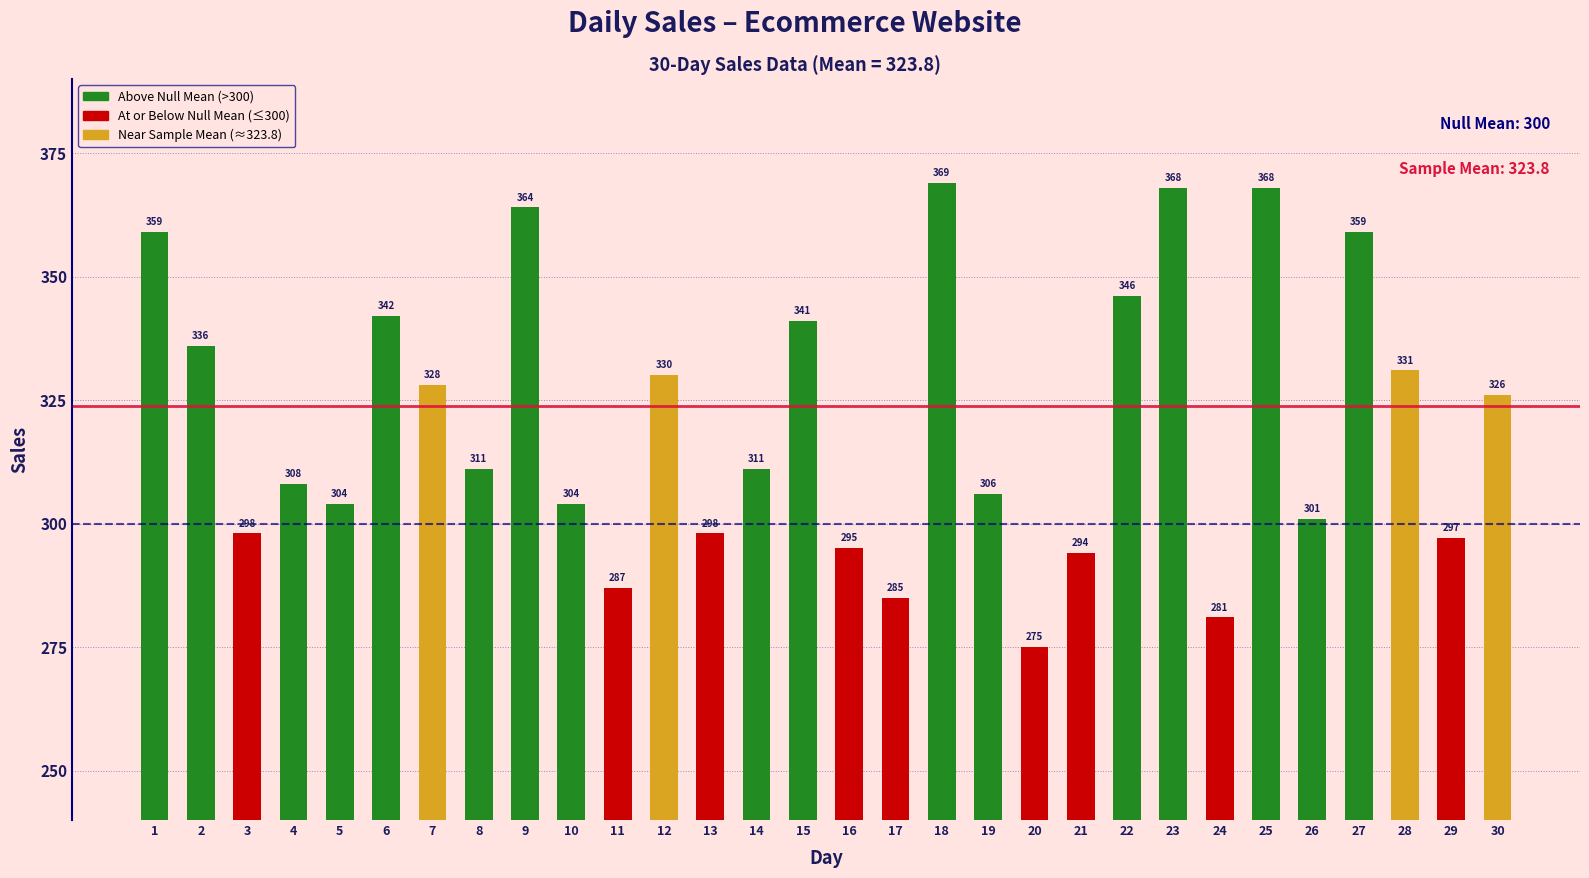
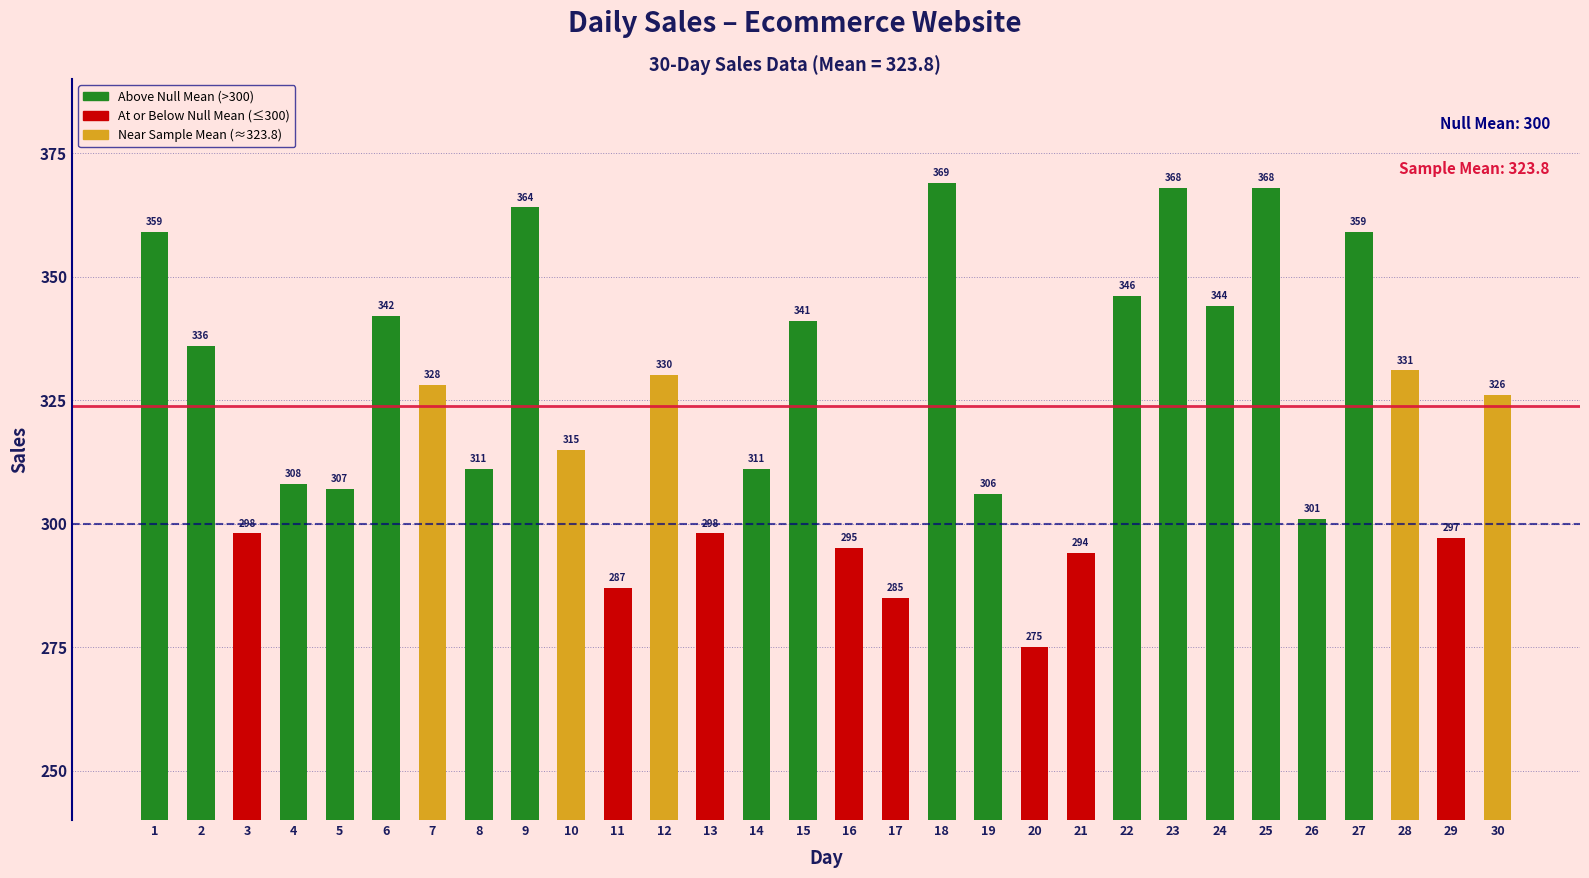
  {
    "1": 359,
    "2": 336,
    "3": 298,
    "4": 308,
-   "5": 304,
+   "5": 307,
    "6": 342,
    "7": 328,
    "8": 311,
    "9": 364,
-   "10": 304,
+   "10": 315,
    "11": 287,
    "12": 330,
    "13": 298,
    "14": 311,
    "15": 341,
    "16": 295,
    "17": 285,
    "18": 369,
    "19": 306,
    "20": 275,
    "21": 294,
    "22": 346,
    "23": 368,
-   "24": 281,
+   "24": 344,
    "25": 368,
    "26": 301,
    "27": 359,
    "28": 331,
    "29": 297,
    "30": 326
  }
